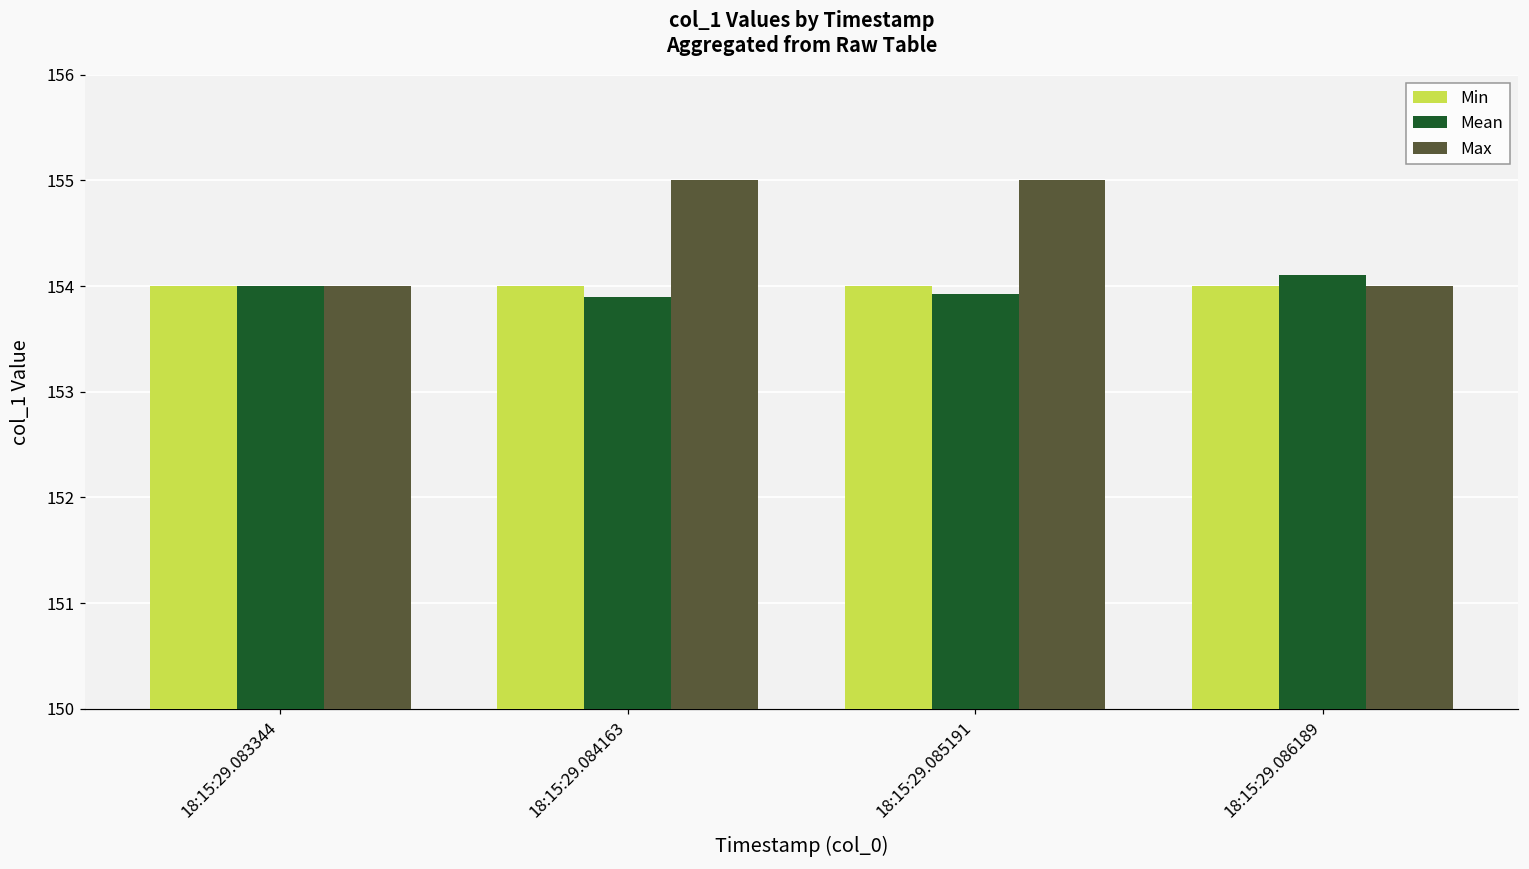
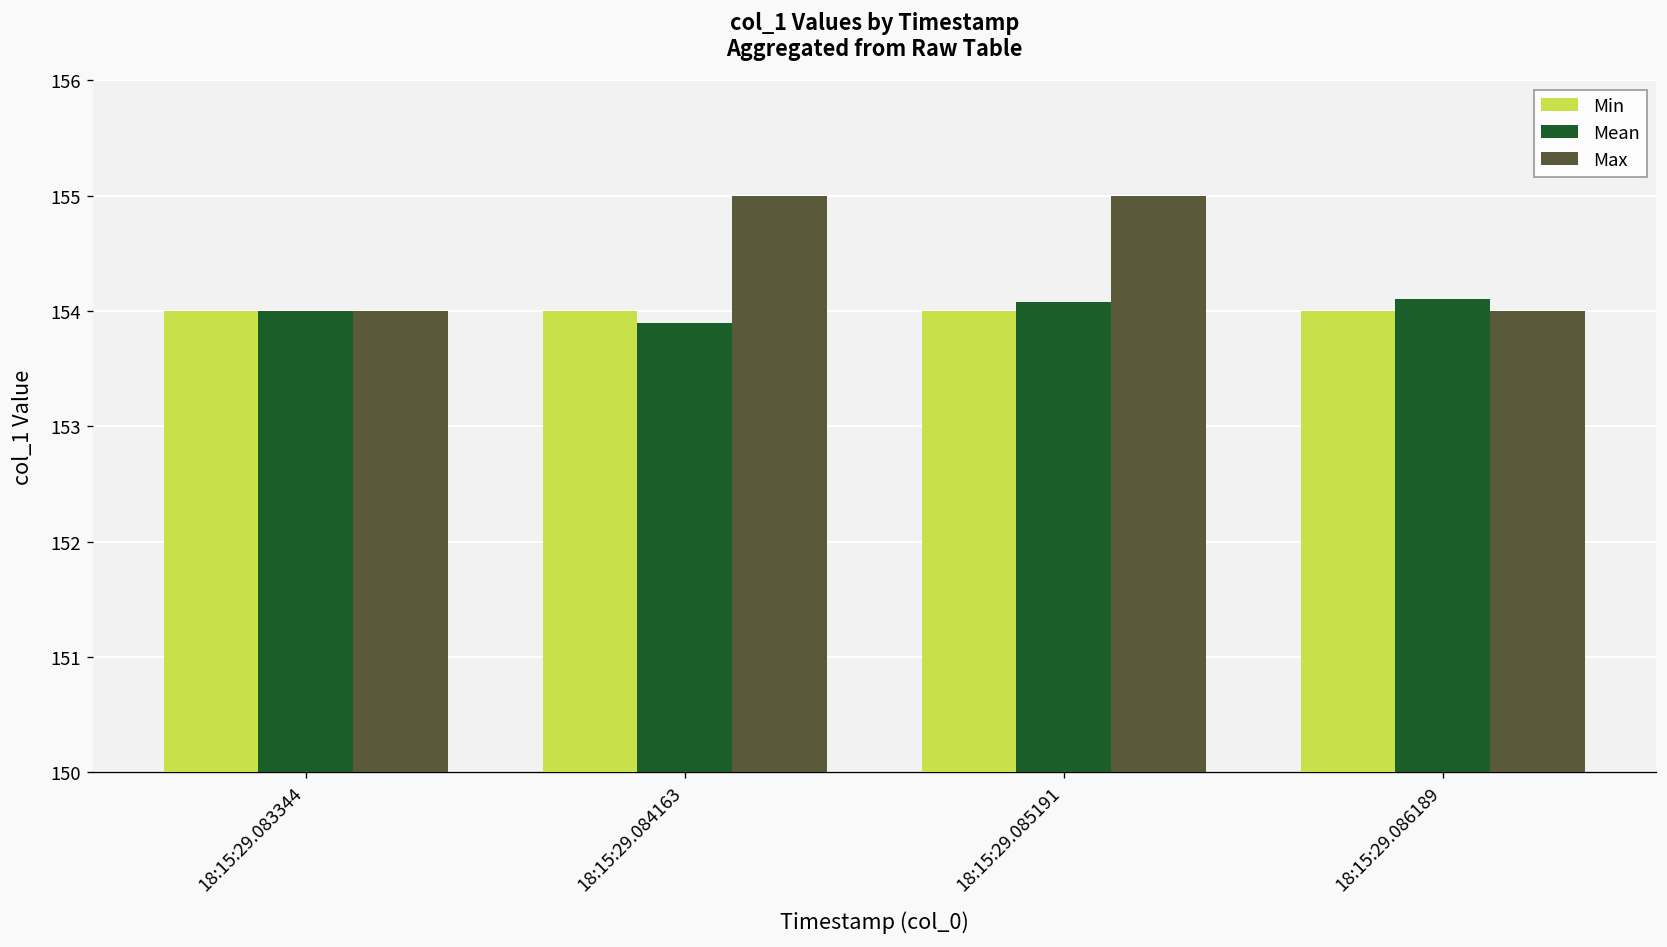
  {
    "Min": {
      "18:15:29.083344": 154.0,
      "18:15:29.084163": 154.0,
      "18:15:29.085191": 154.0,
      "18:15:29.086189": 154.0
    },
    "Mean": {
      "18:15:29.083344": 154.0,
      "18:15:29.084163": 153.9,
-     "18:15:29.085191": 153.9,
+     "18:15:29.085191": 154.1,
      "18:15:29.086189": 154.1
    },
    "Max": {
      "18:15:29.083344": 154.0,
      "18:15:29.084163": 155.0,
      "18:15:29.085191": 155.0,
      "18:15:29.086189": 154.0
    }
  }
